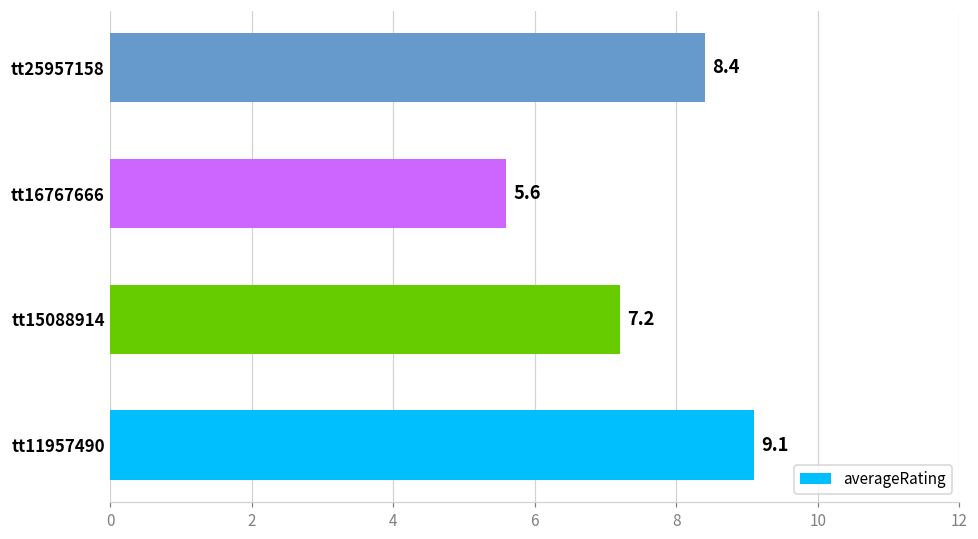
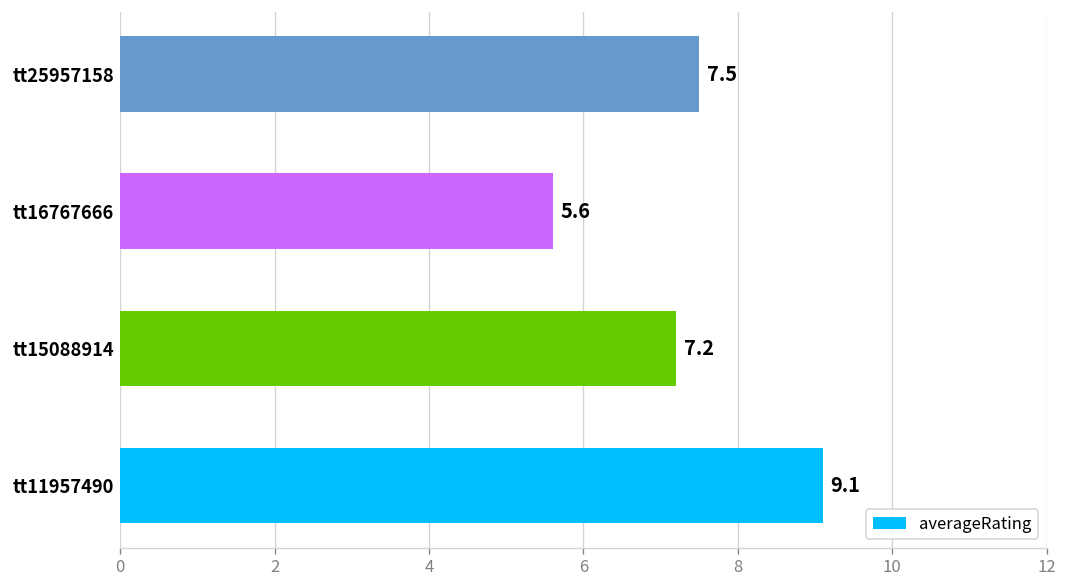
  {
-   "tt25957158": 8.4,
+   "tt25957158": 7.5,
    "tt16767666": 5.6,
    "tt15088914": 7.2,
    "tt11957490": 9.1
  }
